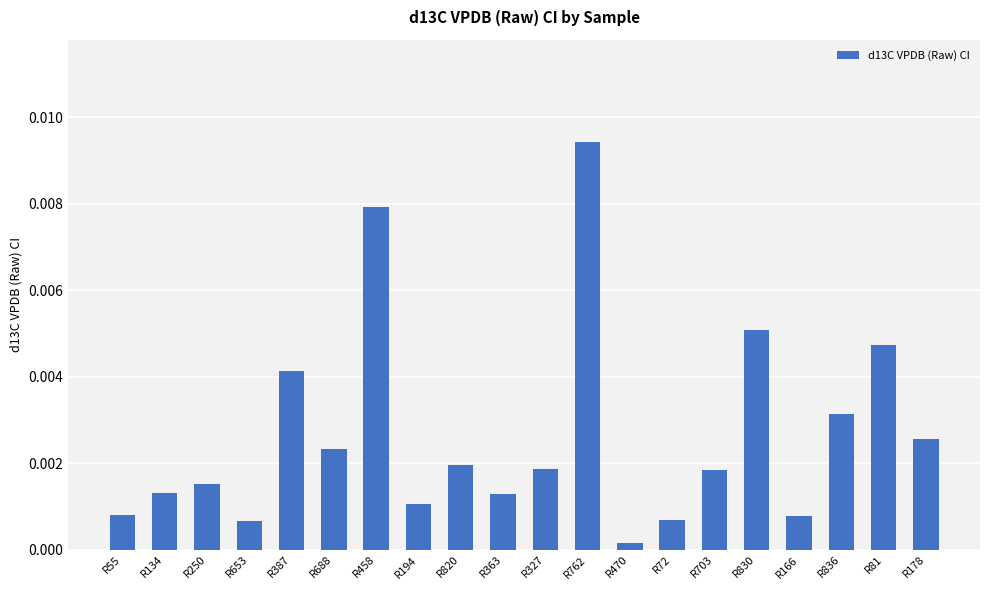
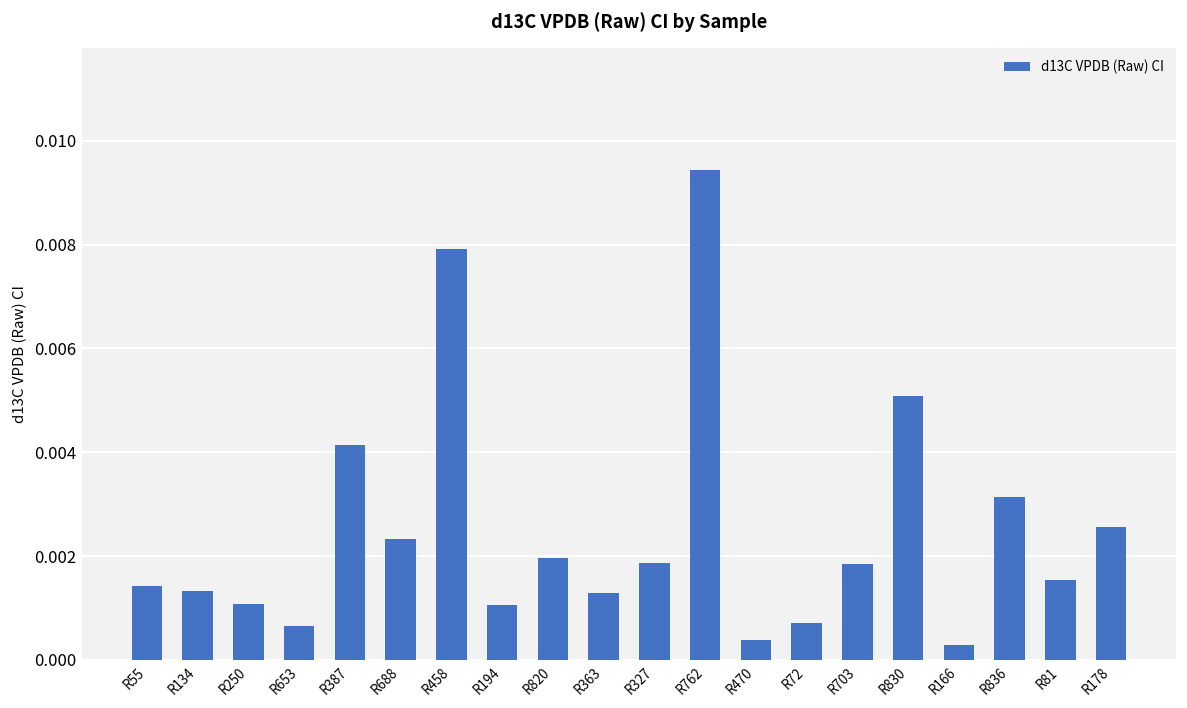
  {
-   "R55": 0.0008,
+   "R55": 0.0014,
    "R134": 0.0013,
-   "R250": 0.0015,
+   "R250": 0.0011,
    "R653": 0.0007,
    "R387": 0.0041,
    "R688": 0.0023,
    "R458": 0.0079,
    "R194": 0.0011,
    "R820": 0.0020,
    "R363": 0.0013,
    "R327": 0.0019,
    "R762": 0.0094,
-   "R470": 0.0002,
+   "R470": 0.0004,
    "R72": 0.0007,
    "R703": 0.0019,
    "R830": 0.0051,
-   "R166": 0.0008,
+   "R166": 0.0003,
    "R836": 0.0031,
-   "R81": 0.0047,
+   "R81": 0.0015,
    "R178": 0.0026
  }
